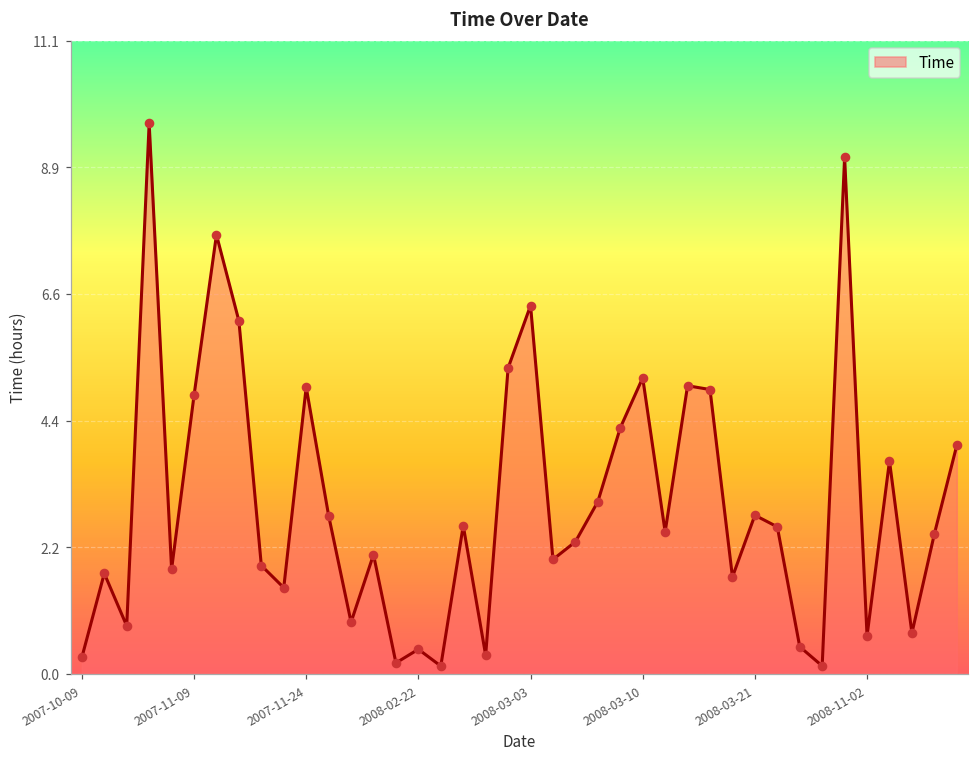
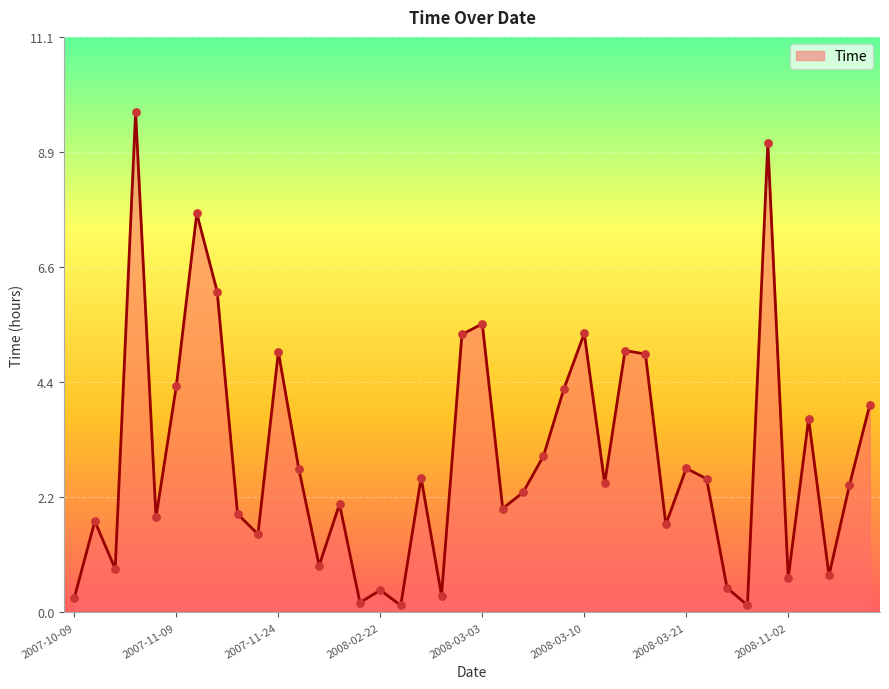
  {
    "2007-10-09": 0.3,
-   "2007-11-09": 4.9,
+   "2007-11-09": 4.4,
    "2007-11-24": 5.0,
    "2008-02-22": 0.4,
-   "2008-03-03": 6.4,
-   "2008-03-10": 5.2,
+   "2008-03-03": 5.6,
+   "2008-03-10": 5.4,
    "2008-03-21": 2.8,
    "2008-11-02": 0.7
  }
